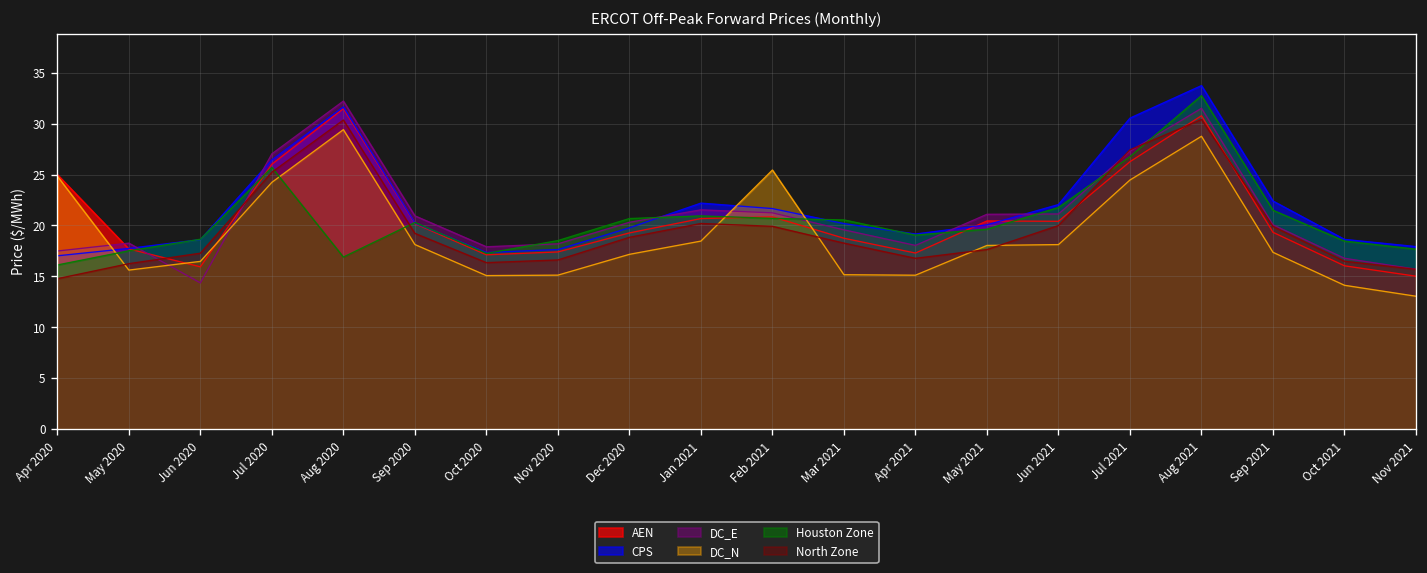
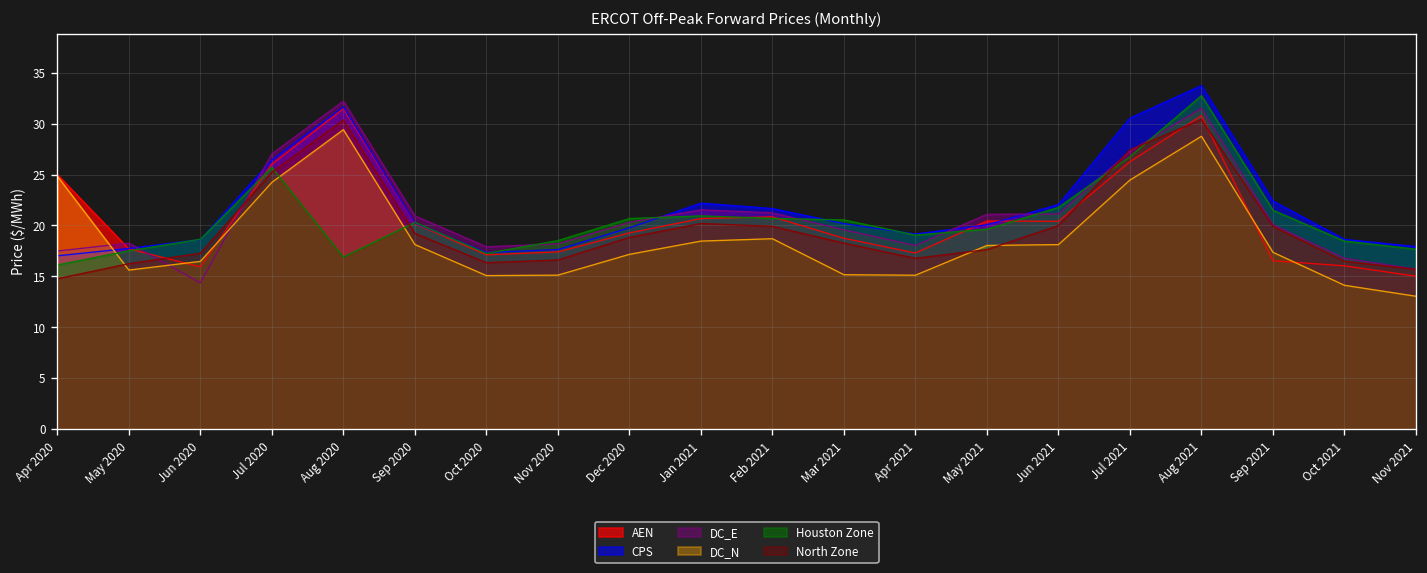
  {
    "AEN": {
      "Jun 2020": 16,
      "Jul 2020": 26,
      "Dec 2020": 19,
      "Mar 2021": 19,
      "Apr 2021": 17,
      "May 2021": 20,
      "Jun 2021": 20,
      "Jul 2021": 26,
      "Aug 2021": 31,
-     "Sep 2021": 19,
+     "Sep 2021": 17,
      "Oct 2021": 16,
      "Nov 2021": 15
    },
    "CPS": {
      "Apr 2020": 17,
      "Jul 2020": 26,
      "Dec 2020": 20,
      "Jan 2021": 22,
      "Feb 2021": 22,
      "Mar 2021": 20,
      "May 2021": 20,
      "Jul 2021": 31,
      "Aug 2021": 34,
      "Sep 2021": 22
    },
    "DC_E": {
      "Apr 2020": 17,
      "May 2020": 18,
      "Jun 2020": 14,
      "Jul 2020": 27,
      "Aug 2020": 32,
      "Sep 2020": 21,
      "Oct 2020": 18,
      "Nov 2020": 18,
      "Dec 2020": 20,
      "Jan 2021": 22,
      "Feb 2021": 21,
      "Mar 2021": 20,
      "Apr 2021": 18,
      "May 2021": 21,
      "Jun 2021": 21,
      "Aug 2021": 32
    },
    "DC_N": {
      "May 2020": 16,
      "Jun 2020": 16,
      "Jul 2020": 24,
      "Aug 2020": 29,
      "Sep 2020": 18,
      "Oct 2020": 15,
      "Nov 2020": 15,
      "Dec 2020": 17,
      "Jan 2021": 18,
-     "Feb 2021": 25,
+     "Feb 2021": 19,
      "Mar 2021": 15,
      "Apr 2021": 15,
      "May 2021": 18,
      "Jun 2021": 18,
      "Jul 2021": 24,
      "Aug 2021": 29,
      "Sep 2021": 17,
      "Oct 2021": 14,
      "Nov 2021": 13
    },
    "Houston Zone": {
      "Apr 2020": 16,
      "Jul 2020": 26,
      "Aug 2020": 17,
      "Nov 2020": 19,
      "Dec 2020": 21,
      "Mar 2021": 21,
      "May 2021": 20,
      "Jul 2021": 27,
      "Aug 2021": 33,
      "Sep 2021": 21
    },
    "North Zone": {
      "Apr 2020": 15,
      "May 2020": 16,
      "Jun 2020": 17,
      "Jul 2020": 25,
      "Aug 2020": 30,
      "Sep 2020": 19,
      "Oct 2020": 16,
      "Nov 2020": 17,
      "Dec 2020": 19,
      "Jan 2021": 20,
      "Feb 2021": 20,
      "Mar 2021": 18,
      "Apr 2021": 17,
      "May 2021": 18,
      "Jun 2021": 20,
      "Aug 2021": 30
    }
  }
